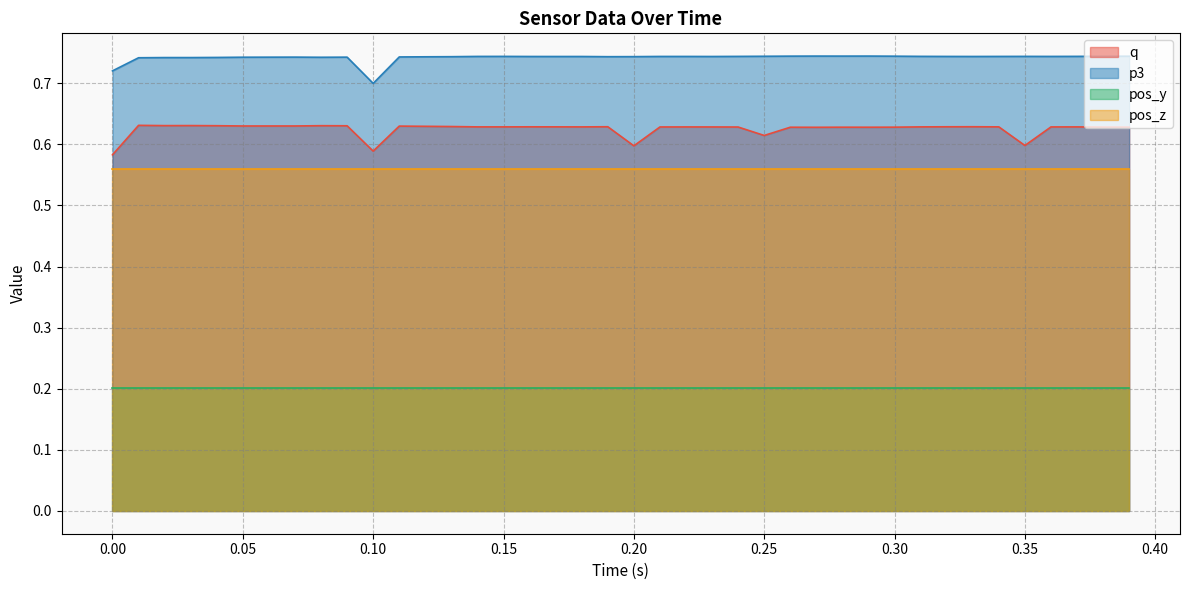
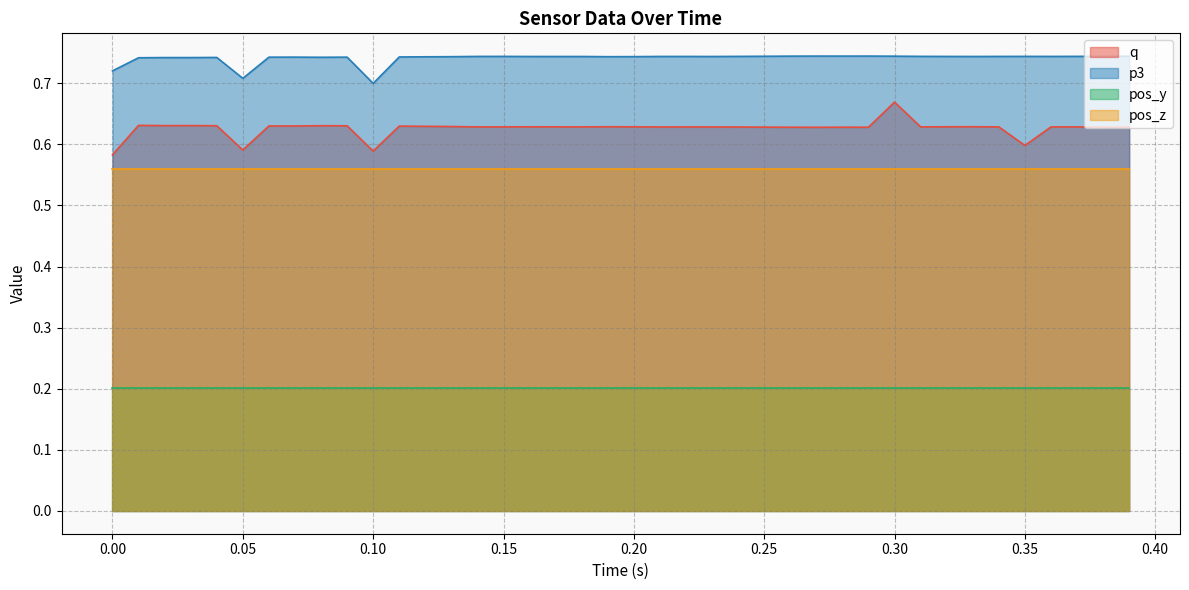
  {
    "q": {
      "0.00": 0.58,
-     "0.05": 0.63,
+     "0.05": 0.59,
      "0.10": 0.59,
      "0.15": 0.63,
-     "0.20": 0.60,
-     "0.25": 0.61,
-     "0.30": 0.63,
+     "0.20": 0.63,
+     "0.25": 0.63,
+     "0.30": 0.67,
      "0.35": 0.60
    },
    "p3": {
      "0.00": 0.72,
-     "0.05": 0.74,
+     "0.05": 0.71,
      "0.10": 0.70,
      "0.15": 0.74,
      "0.20": 0.74,
      "0.25": 0.74,
      "0.30": 0.74,
      "0.35": 0.74
    },
    "pos_y": {
      "0.00": 0.20,
      "0.05": 0.20,
      "0.10": 0.20,
      "0.15": 0.20,
      "0.20": 0.20,
      "0.25": 0.20,
      "0.30": 0.20,
      "0.35": 0.20
    },
    "pos_z": {
      "0.00": 0.56,
      "0.05": 0.56,
      "0.10": 0.56,
      "0.15": 0.56,
      "0.20": 0.56,
      "0.25": 0.56,
      "0.30": 0.56,
      "0.35": 0.56
    }
  }
